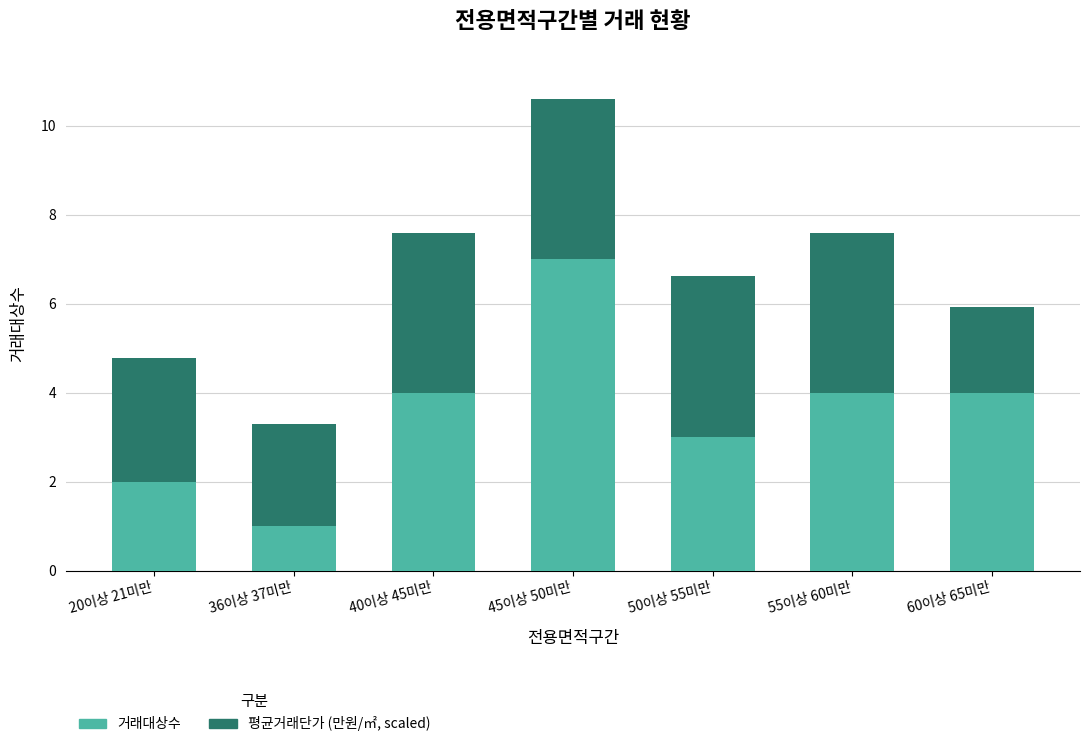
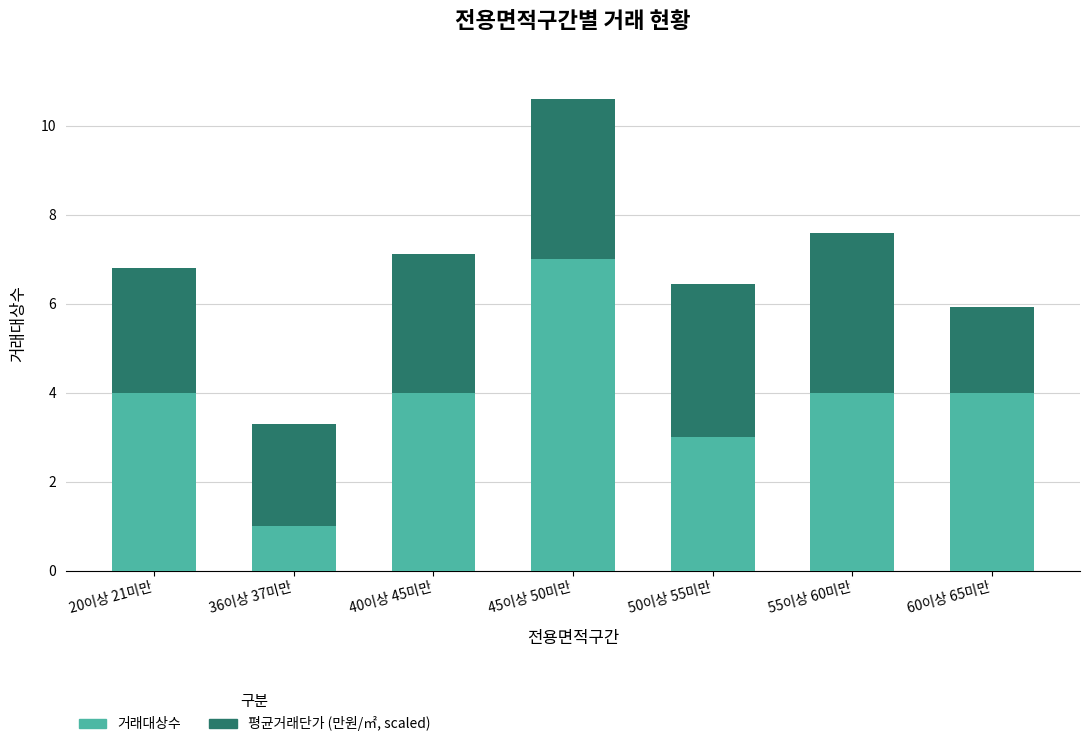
  {
    "거래대상수": {
-     "20이상 21미만": 2,
+     "20이상 21미만": 4,
      "36이상 37미만": 1,
      "40이상 45미만": 4,
      "45이상 50미만": 7,
      "50이상 55미만": 3,
      "55이상 60미만": 4,
      "60이상 65미만": 4
    },
    "평균거래단가 (만원/㎡, scaled)": {
      "20이상 21미만": 2.8,
      "36이상 37미만": 2.3,
-     "40이상 45미만": 3.6,
+     "40이상 45미만": 3.1,
      "45이상 50미만": 3.6,
-     "50이상 55미만": 3.6,
+     "50이상 55미만": 3.4,
      "55이상 60미만": 3.6,
      "60이상 65미만": 1.9
    }
  }
